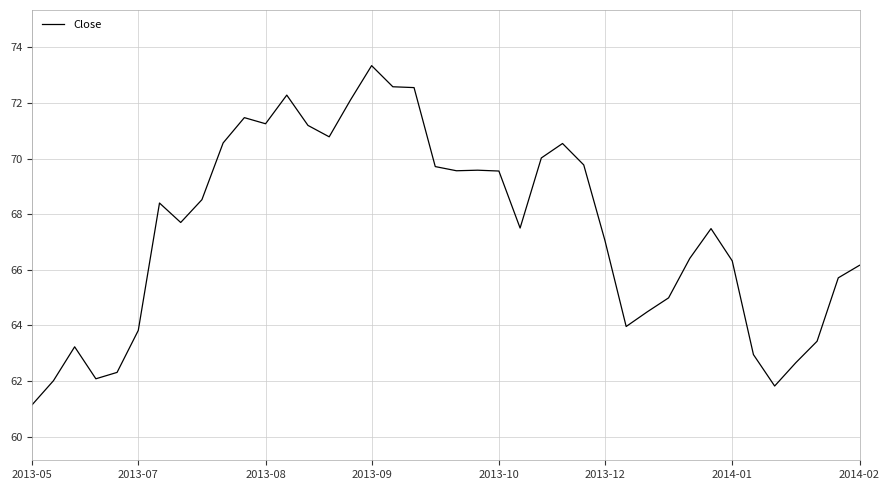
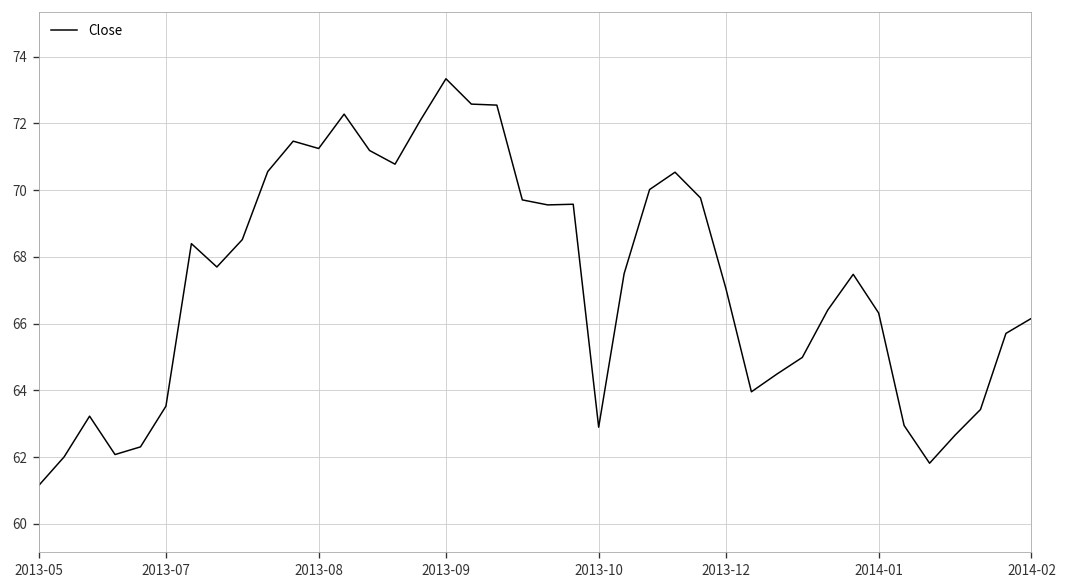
  {
    "2013-05": 61.2,
-   "2013-07": 63.8,
+   "2013-07": 63.5,
    "2013-08": 71.3,
    "2013-09": 73.3,
-   "2013-10": 69.6,
+   "2013-10": 62.9,
    "2013-12": 67.1,
    "2014-01": 66.3,
    "2014-02": 66.2
  }
